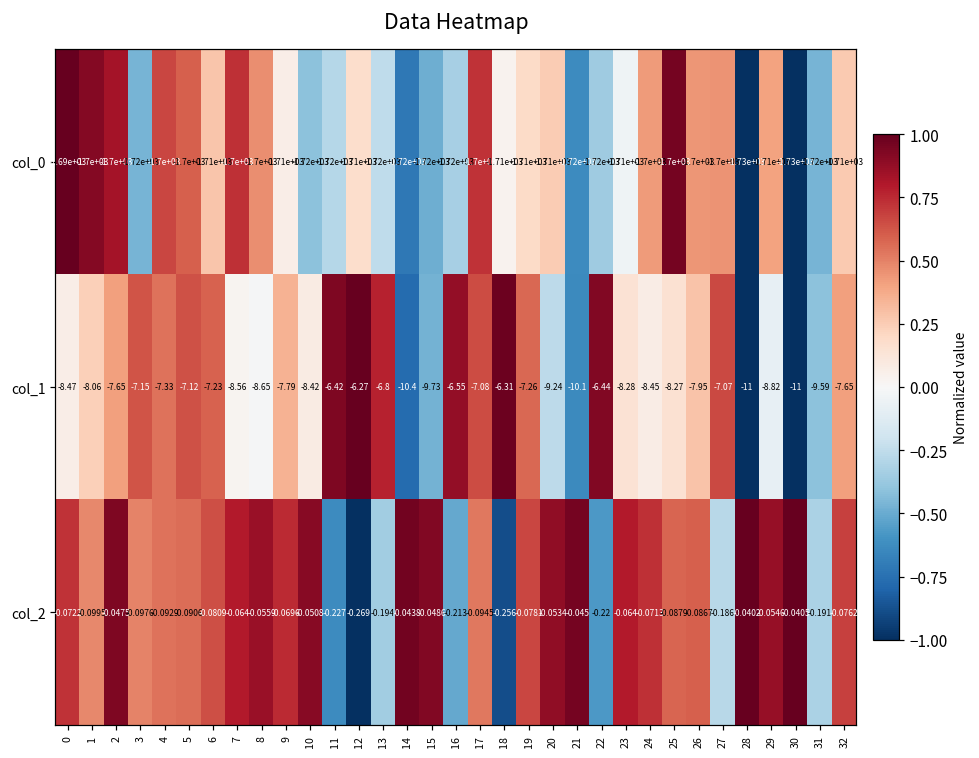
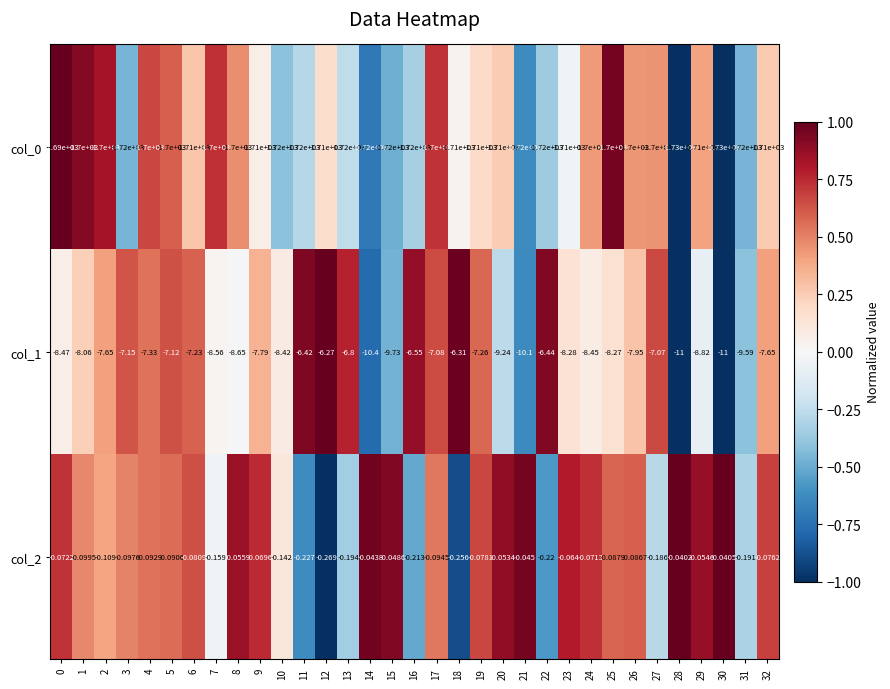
  {
    "col_1": {
      "0": -8.47,
      "1": -8.06,
      "2": -7.65,
      "3": -7.15,
      "4": -7.33,
      "5": -7.12,
      "6": -7.23,
      "7": -8.56,
      "8": -8.65,
      "9": -7.79,
      "10": -8.42,
      "11": -6.42,
      "12": -6.27,
      "13": -6.8,
      "14": -10.4,
      "15": -9.73,
      "16": -6.55,
      "17": -7.08,
      "18": -6.31,
      "19": -7.26,
      "20": -9.24,
      "21": -10.1,
      "22": -6.44,
      "23": -8.28,
      "24": -8.45,
      "25": -8.27,
      "26": -7.95,
      "27": -7.07,
      "28": -11,
      "29": -8.82,
      "30": -11,
      "31": -9.59,
      "32": -7.65
    },
    "col_2": {
-     "2": -0.0475,
-     "7": -0.064,
-     "10": -0.0508,
+     "2": -0.109,
+     "7": -0.159,
+     "10": -0.142,
      "11": -0.227,
      "12": -0.269,
      "13": -0.194,
      "16": -0.213,
      "17": -0.0945,
      "18": -0.256,
      "21": -0.045,
      "22": -0.22,
      "23": -0.064,
      "25": -0.0879,
      "26": -0.0867,
      "27": -0.186,
      "31": -0.191,
      "32": -0.0762
    }
  }
